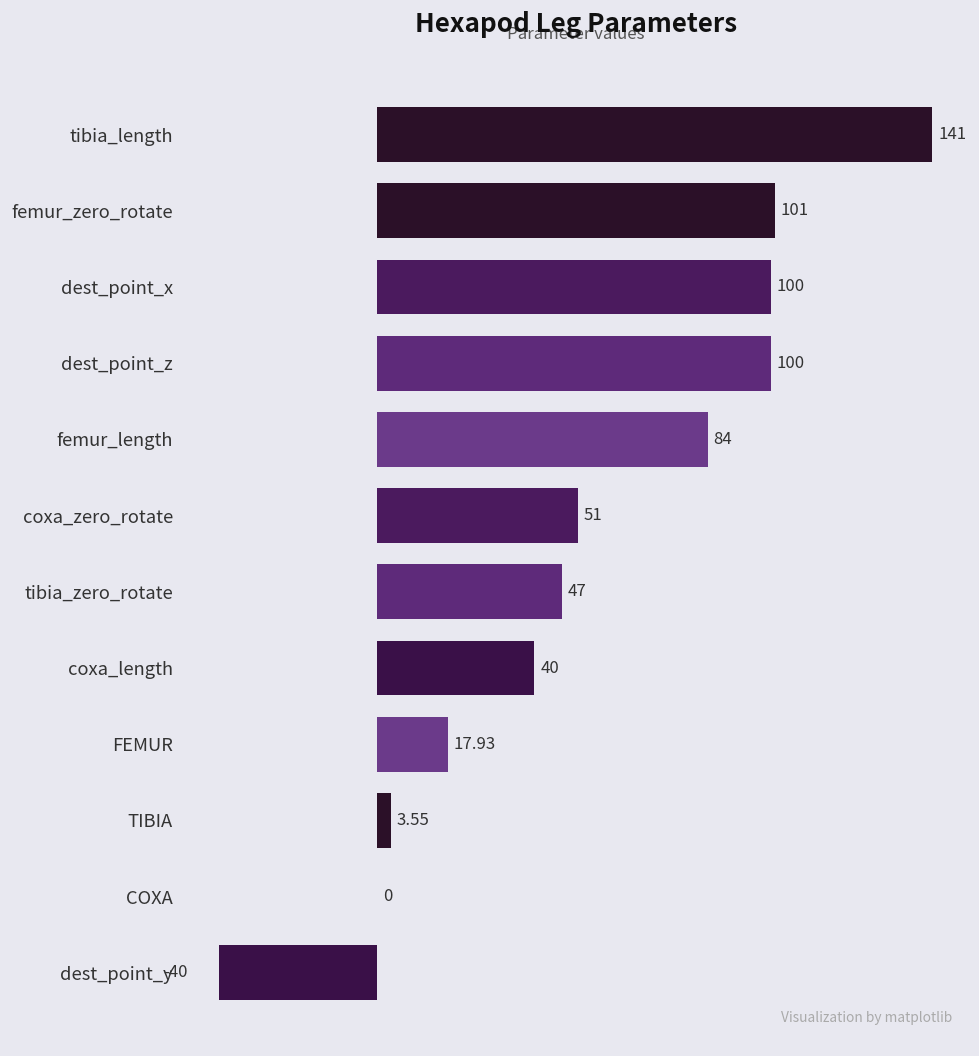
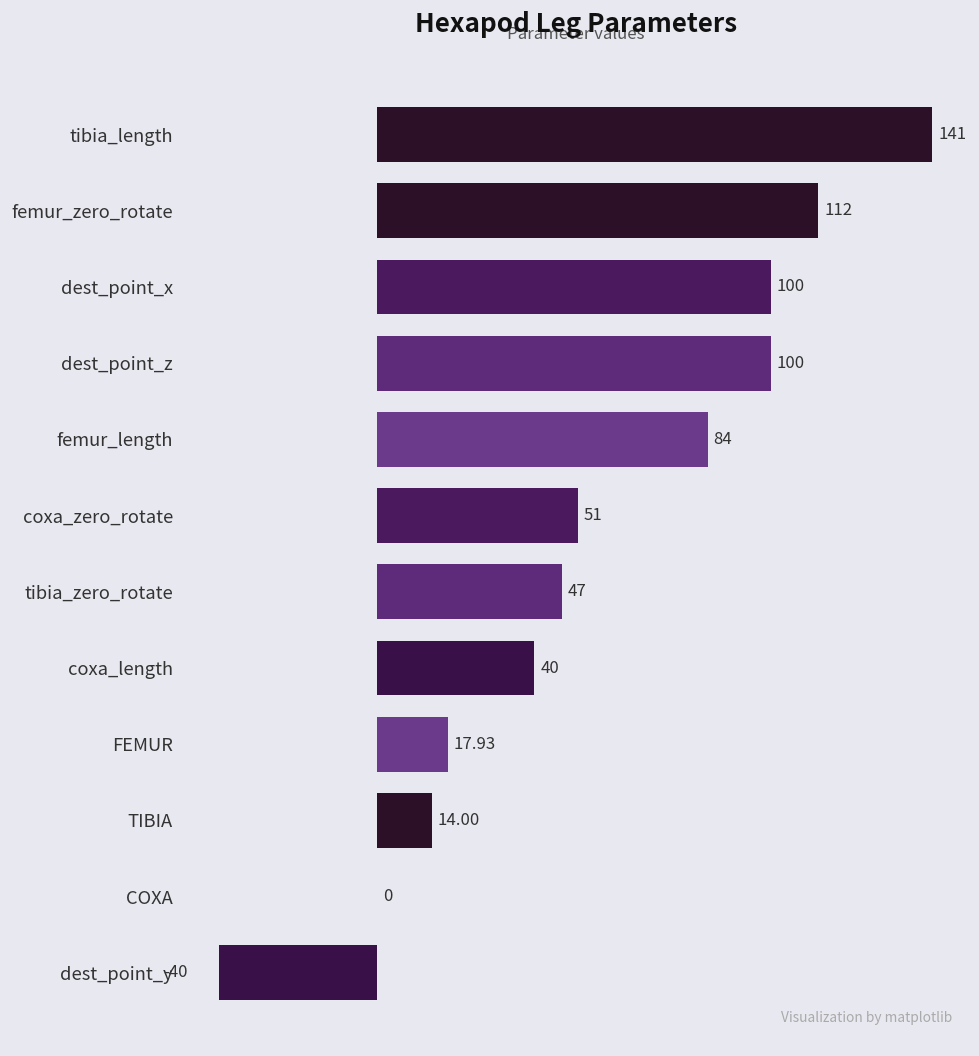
  {
    "tibia_length": 141,
-   "femur_zero_rotate": 101,
+   "femur_zero_rotate": 112,
    "dest_point_x": 100,
    "dest_point_z": 100,
    "femur_length": 84,
    "coxa_zero_rotate": 51,
    "tibia_zero_rotate": 47,
    "coxa_length": 40,
    "FEMUR": 17.93,
-   "TIBIA": 3.55,
+   "TIBIA": 14.00,
    "COXA": 0
  }
